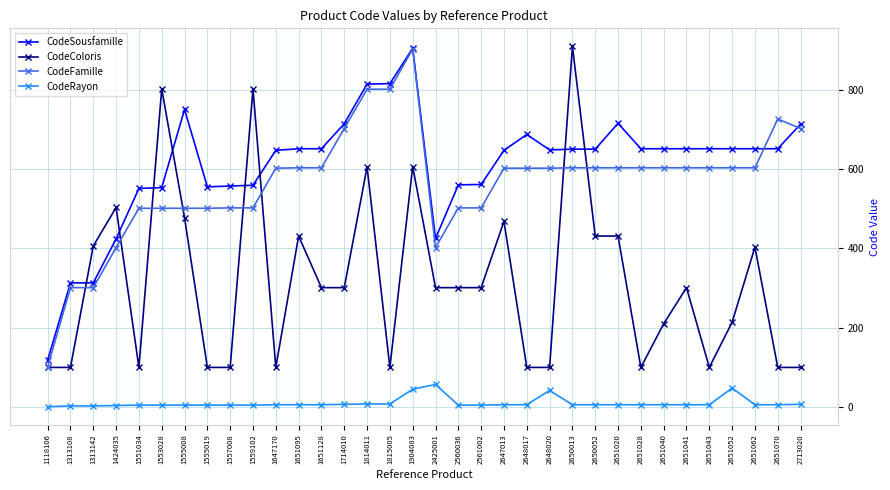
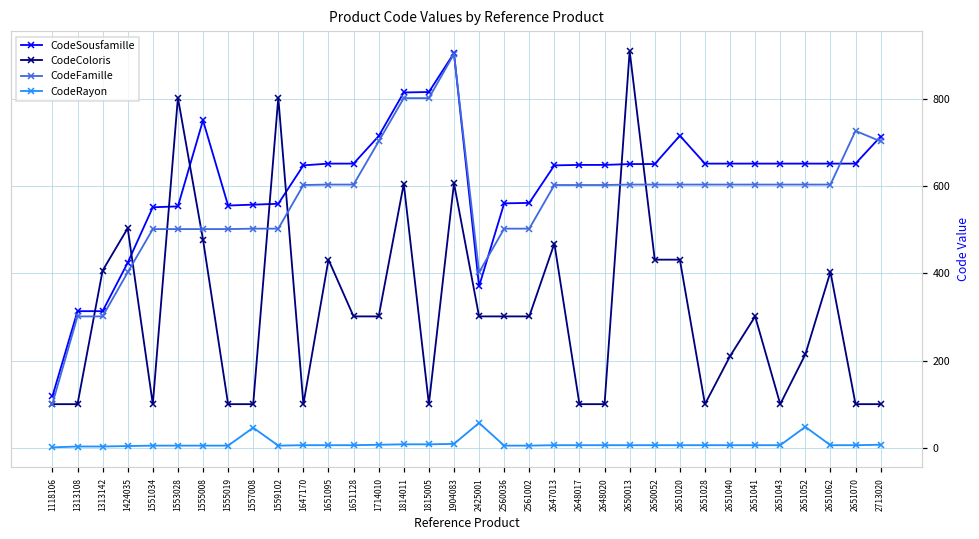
  {
    "CodeSousfamille": {
      "1118106": 120,
      "1313108": 310,
      "1313142": 310,
      "1424035": 420,
      "1551034": 550,
      "1553028": 550,
      "1555008": 750,
      "1555019": 560,
      "1557008": 560,
      "1559102": 560,
      "1647170": 650,
      "1651095": 650,
      "1651128": 650,
      "1714010": 710,
      "1814011": 810,
      "1815005": 820,
-     "2425001": 430,
+     "2425001": 370,
      "2560036": 560,
      "2561002": 560,
      "2647013": 650,
-     "2648017": 690,
+     "2648017": 650,
      "2648020": 650,
      "2650013": 650,
      "2650052": 650,
      "2651020": 720,
      "2651028": 650,
      "2651040": 650,
      "2651041": 650,
      "2651043": 650,
      "2651052": 650,
      "2651062": 650,
      "2651070": 650,
      "2713020": 710
    },
    "CodeColoris": {
      "1313108": 100,
      "1313142": 410,
      "1424035": 500,
      "1551034": 100,
      "1553028": 800,
      "1555008": 480,
      "1555019": 100,
      "1557008": 100,
      "1559102": 800,
      "1647170": 100,
      "1651095": 430,
      "1651128": 300,
      "1714010": 300,
      "1814011": 610,
      "1815005": 100,
      "1904083": 610,
      "2425001": 300,
      "2560036": 300,
      "2561002": 300,
      "2647013": 470,
      "2648017": 100,
      "2648020": 100,
      "2650013": 910,
      "2650052": 430,
      "2651020": 430,
      "2651028": 100,
      "2651040": 210,
      "2651041": 300,
      "2651043": 100,
      "2651052": 210,
      "2651062": 400,
      "2651070": 100,
      "2713020": 100
    },
    "CodeFamille": {
      "1313108": 300,
      "1313142": 300,
      "1424035": 400,
      "1551034": 500,
      "1553028": 500,
      "1555008": 500,
      "1555019": 500,
      "1557008": 500,
      "1559102": 500,
      "1647170": 600,
      "1651095": 600,
      "1651128": 600,
      "1714010": 700,
      "1814011": 800,
      "1815005": 800,
      "2425001": 400,
      "2560036": 500,
      "2561002": 500,
      "2647013": 600,
      "2648017": 600,
      "2648020": 600,
      "2650013": 600,
      "2650052": 600,
      "2651020": 600,
      "2651028": 600,
      "2651040": 600,
      "2651041": 600,
      "2651043": 600,
      "2651052": 600,
      "2651062": 600,
      "2651070": 730,
      "2713020": 700
    },
    "CodeRayon": {
      "1118106": 0,
      "1313108": 0,
      "1313142": 0,
      "1424035": 0,
      "1551034": 10,
      "1553028": 10,
      "1555008": 10,
      "1555019": 10,
-     "1557008": 10,
+     "1557008": 50,
      "1559102": 10,
      "1647170": 10,
      "1651095": 10,
      "1651128": 10,
      "1714010": 10,
      "1814011": 10,
      "1815005": 10,
-     "1904083": 50,
+     "1904083": 10,
      "2425001": 60,
      "2560036": 10,
      "2561002": 10,
      "2647013": 10,
      "2648017": 10,
-     "2648020": 40,
+     "2648020": 10,
      "2650013": 10,
      "2650052": 10,
      "2651020": 10,
      "2651028": 10,
      "2651040": 10,
      "2651041": 10,
      "2651043": 10,
      "2651052": 50,
      "2651062": 10,
      "2651070": 10,
      "2713020": 10
    }
  }
